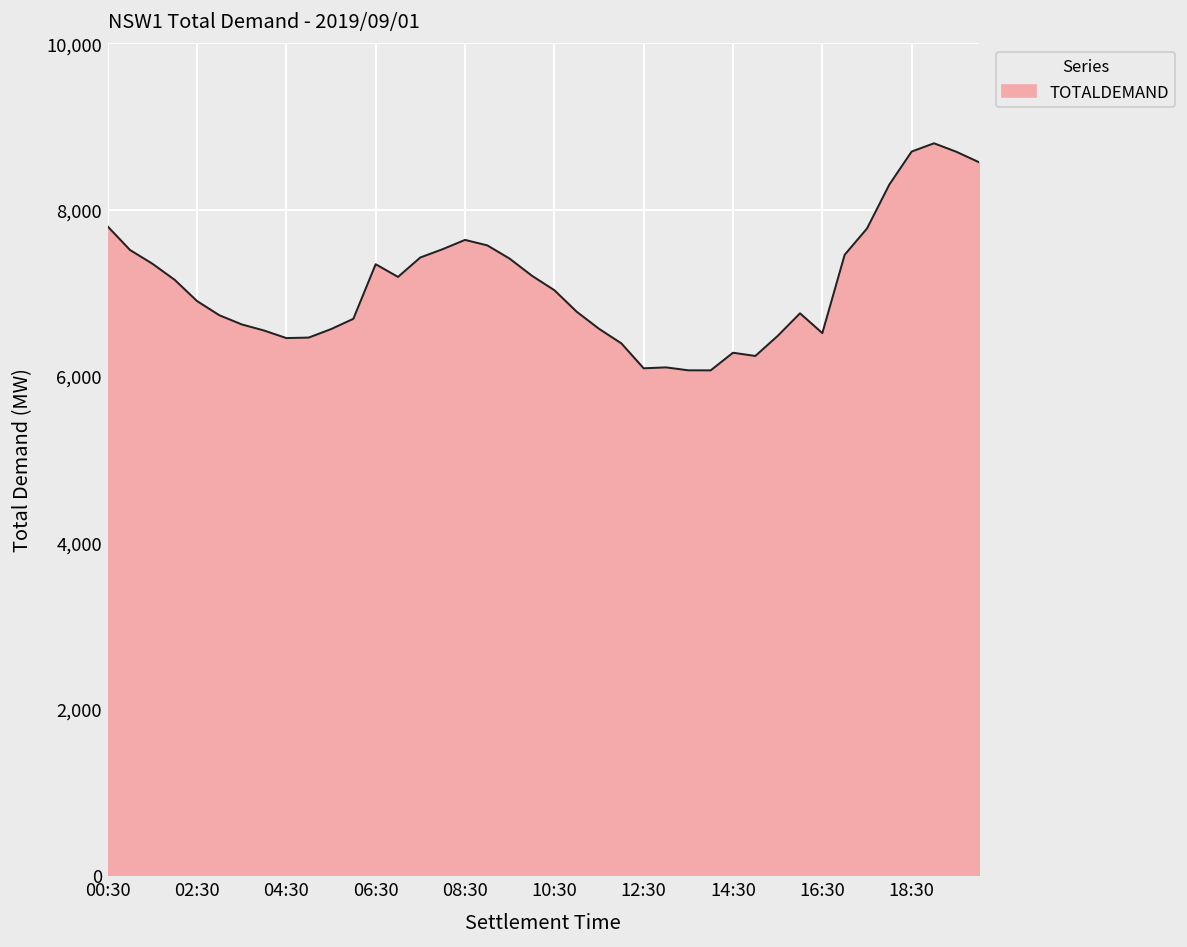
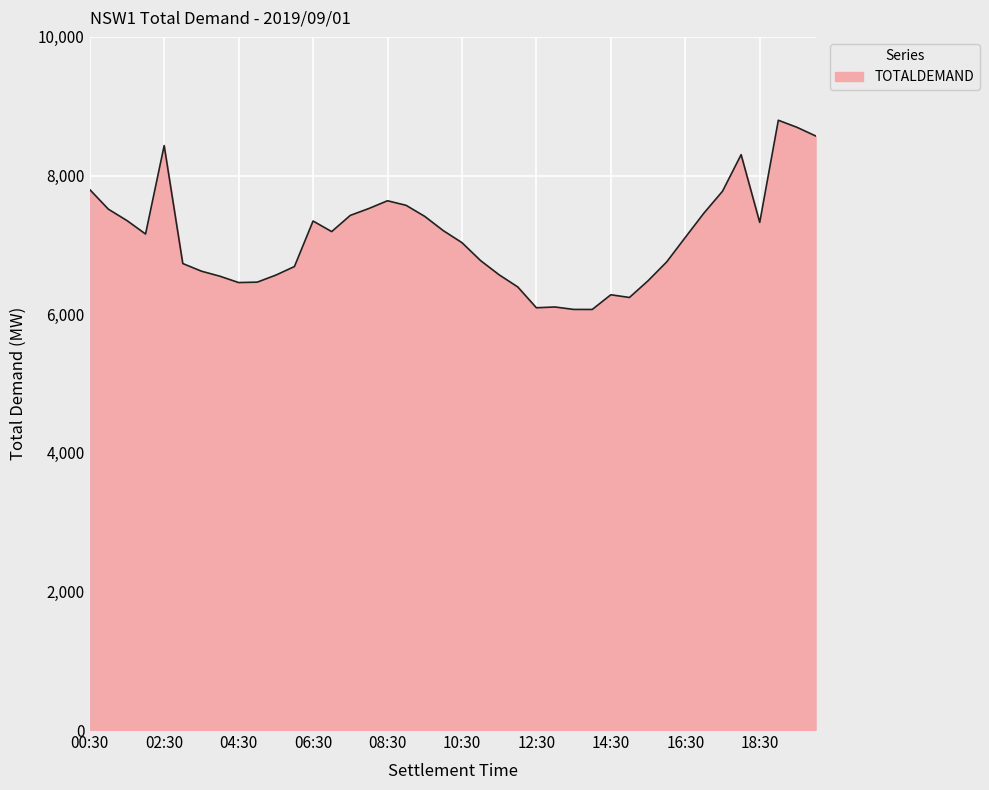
  {
    "00:30": "7,800",
-   "02:30": "6,900",
+   "02:30": "8,400",
    "04:30": "6,500",
    "06:30": "7,300",
    "08:30": "7,600",
    "10:30": "7,000",
    "12:30": "6,100",
    "14:30": "6,300",
-   "16:30": "6,500",
-   "18:30": "8,700"
+   "16:30": "7,100",
+   "18:30": "7,300"
  }
